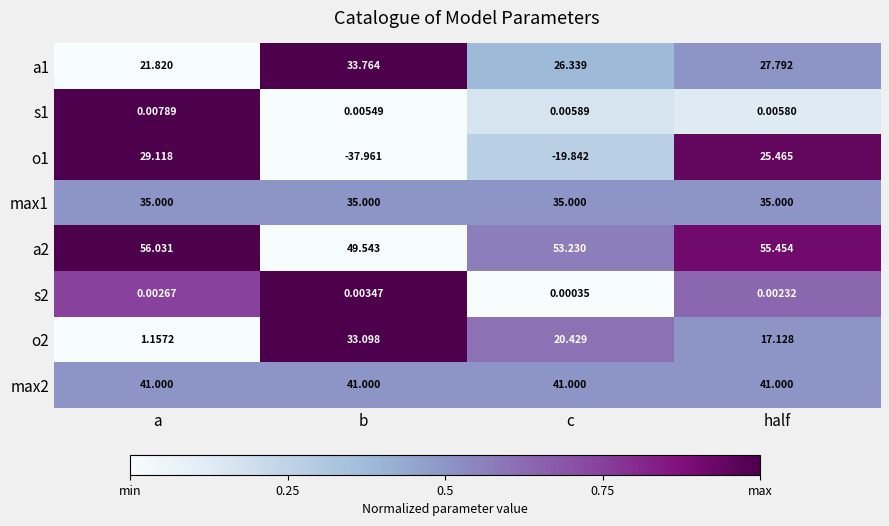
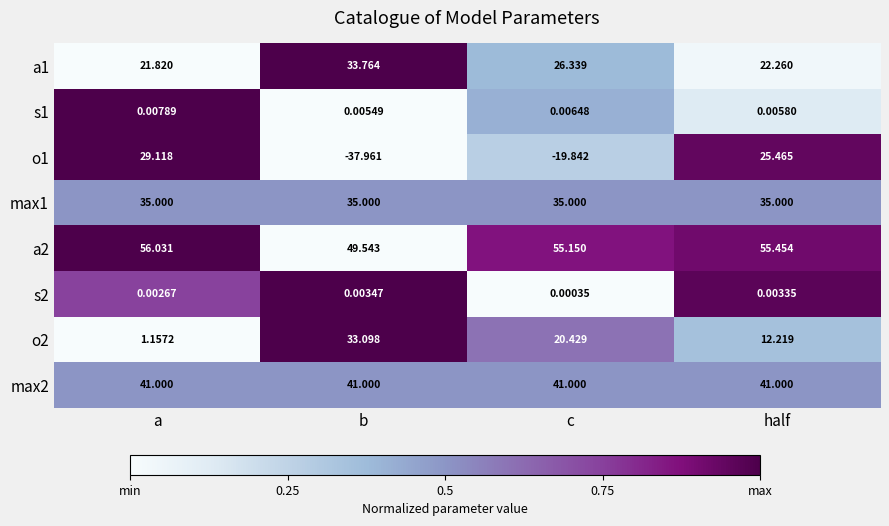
  {
    "a1": {
      "a": 21.820,
      "b": 33.764,
      "c": 26.339,
-     "half": 27.792
+     "half": 22.260
    },
    "s1": {
      "a": 0.00789,
      "b": 0.00549,
-     "c": 0.00589,
+     "c": 0.00648,
      "half": 0.00580
    },
    "o1": {
      "a": 29.118,
      "b": -37.961,
      "c": -19.842,
      "half": 25.465
    },
    "max1": {
      "a": 35.000,
      "b": 35.000,
      "c": 35.000,
      "half": 35.000
    },
    "a2": {
      "a": 56.031,
      "b": 49.543,
-     "c": 53.230,
+     "c": 55.150,
      "half": 55.454
    },
    "s2": {
      "a": 0.00267,
      "b": 0.00347,
      "c": 0.00035,
-     "half": 0.00232
+     "half": 0.00335
    },
    "o2": {
      "a": 1.1572,
      "b": 33.098,
      "c": 20.429,
-     "half": 17.128
+     "half": 12.219
    },
    "max2": {
      "a": 41.000,
      "b": 41.000,
      "c": 41.000,
      "half": 41.000
    }
  }
